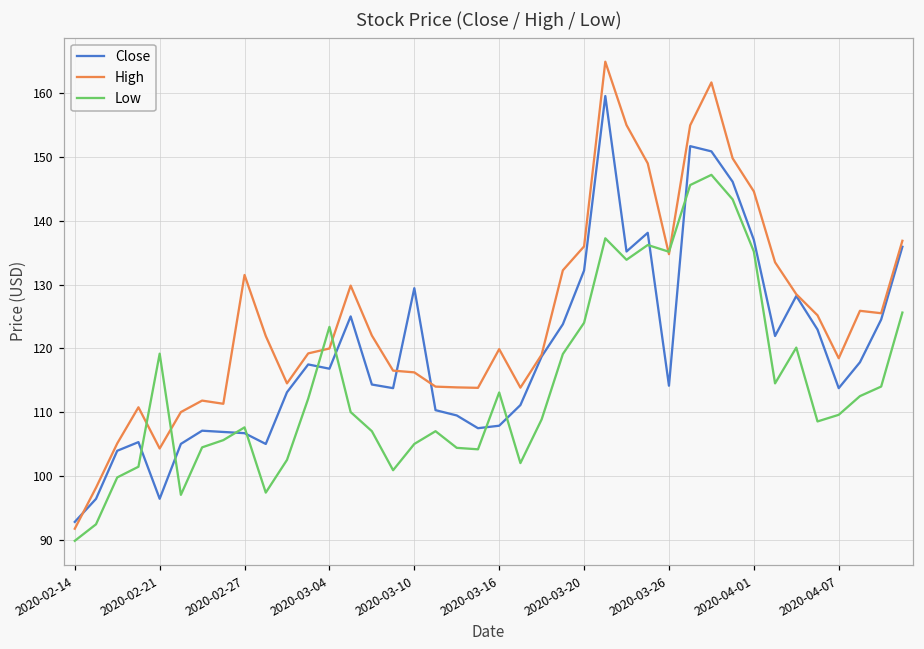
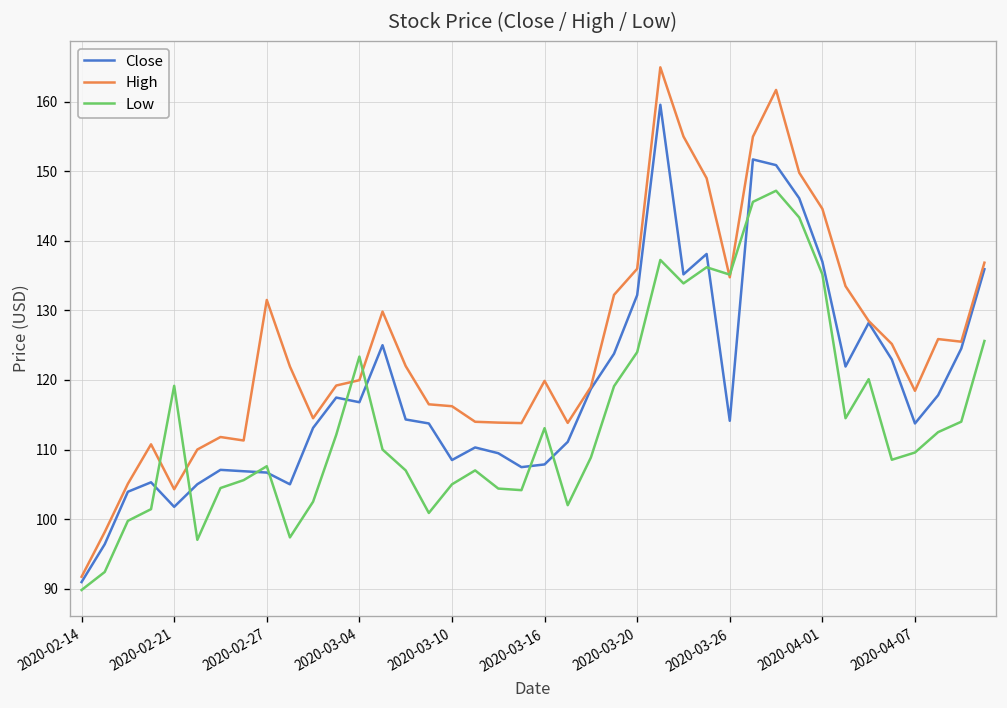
  {
    "Close": {
-     "2020-02-14": 93,
-     "2020-02-21": 96,
+     "2020-02-14": 91,
+     "2020-02-21": 102,
      "2020-02-27": 107,
      "2020-03-04": 117,
-     "2020-03-10": 129,
+     "2020-03-10": 108,
      "2020-03-16": 108,
      "2020-03-20": 132,
      "2020-03-26": 114,
      "2020-04-01": 137,
      "2020-04-07": 114
    },
    "High": {
      "2020-02-14": 92,
      "2020-02-21": 104,
      "2020-02-27": 132,
      "2020-03-04": 120,
      "2020-03-10": 116,
      "2020-03-16": 120,
      "2020-03-20": 136,
      "2020-04-01": 145,
      "2020-04-07": 118
    },
    "Low": {
      "2020-02-14": 90,
      "2020-02-21": 119,
      "2020-02-27": 108,
      "2020-03-04": 123,
      "2020-03-10": 105,
      "2020-03-16": 113,
      "2020-03-20": 124,
      "2020-04-01": 135,
      "2020-04-07": 110
    }
  }
